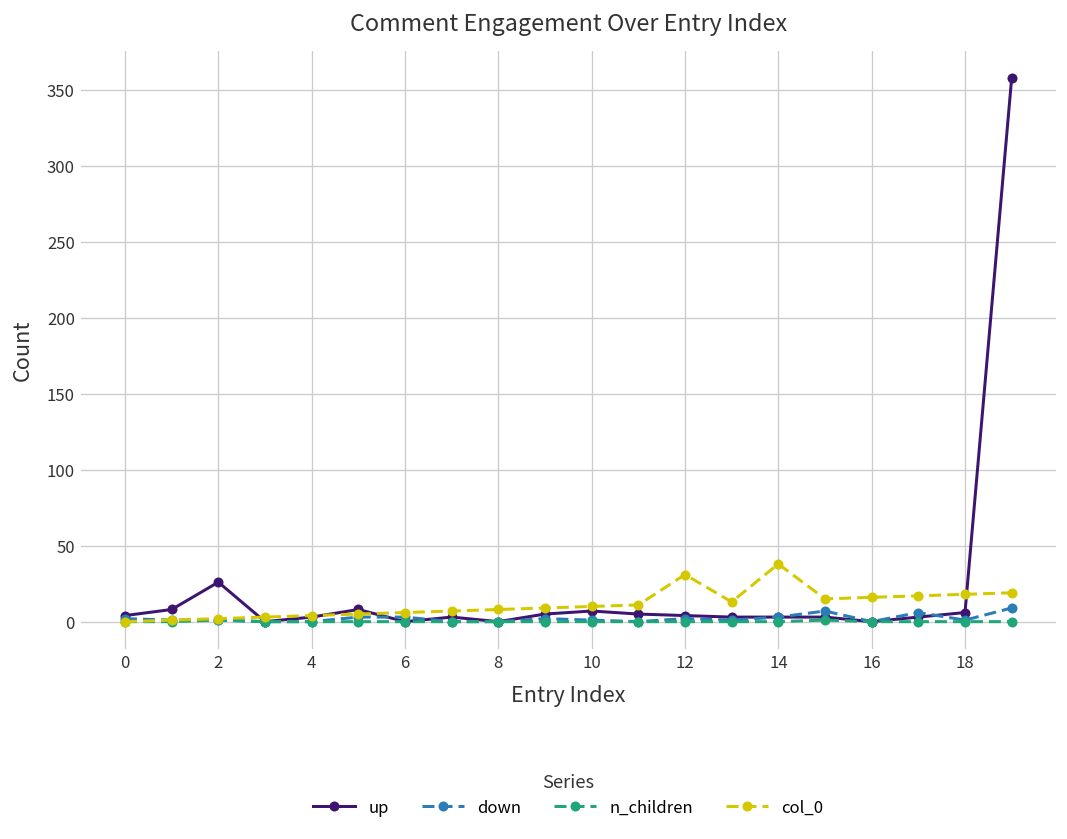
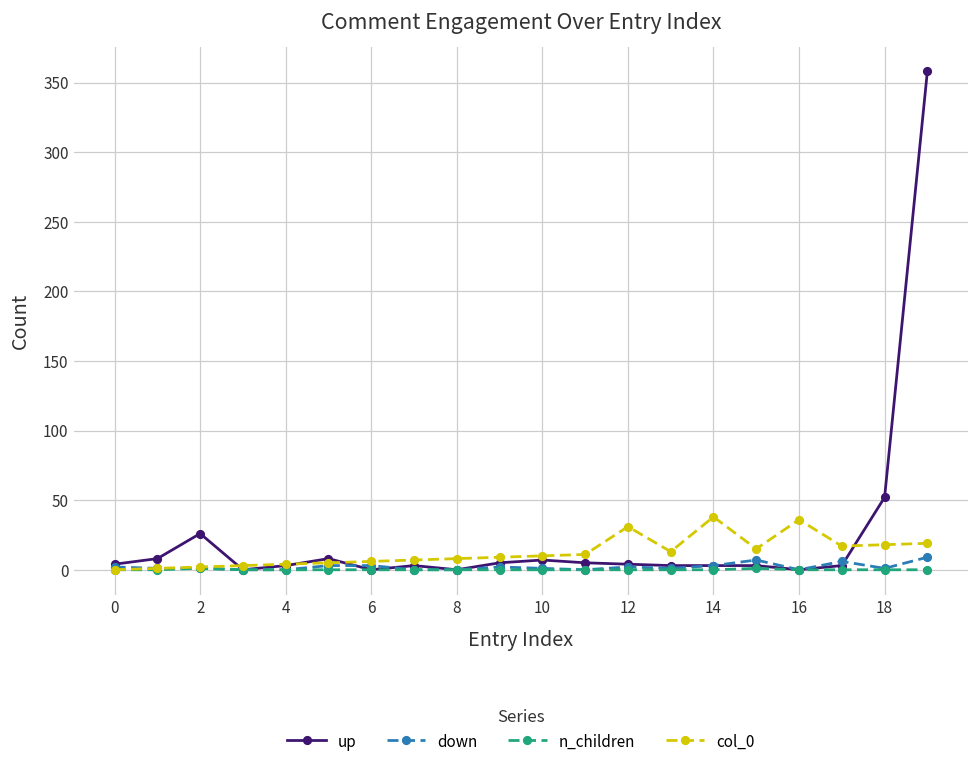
  {
    "up": {
      "2": 26,
      "10": 7,
-     "18": 6
+     "18": 52
    },
    "down": {
      "6": 3
    },
    "n_children": {
      "14": 0
    },
    "col_0": {
      "6": 6,
      "8": 8,
      "10": 10,
      "12": 31,
      "14": 38,
-     "16": 16,
+     "16": 36,
      "18": 18
    }
  }
